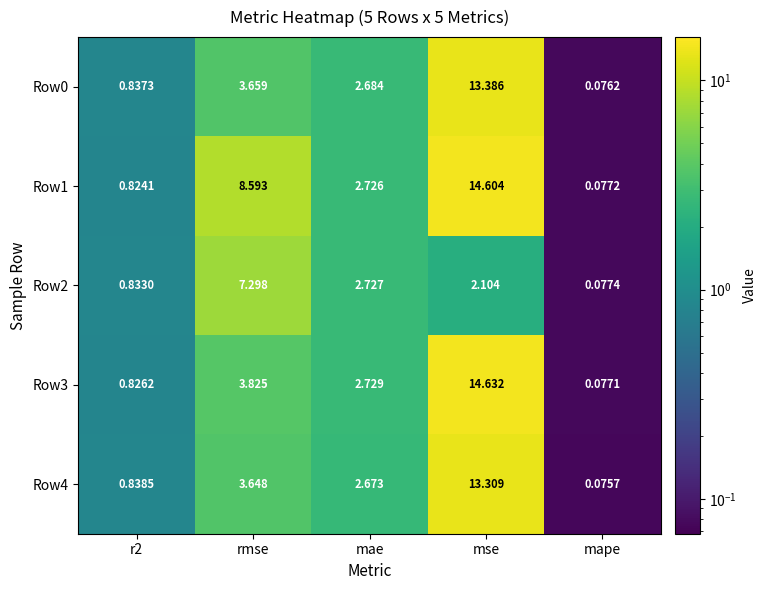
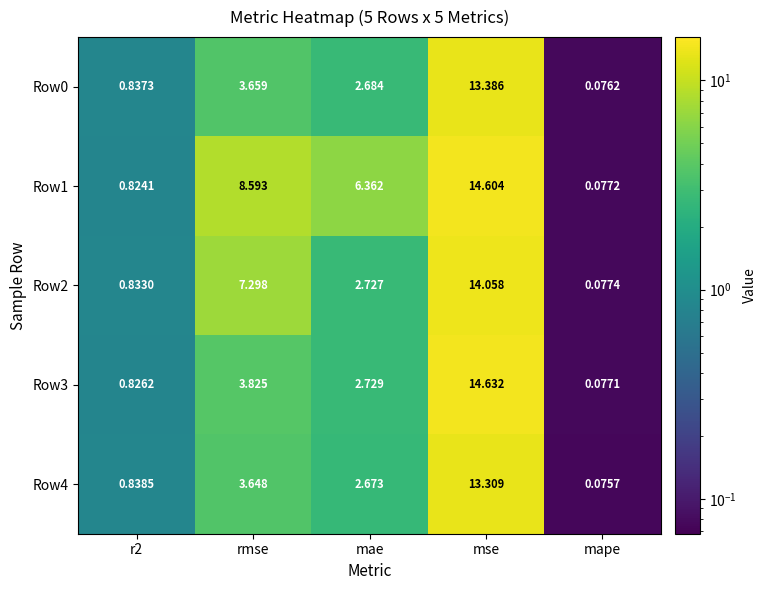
  {
    "Row0": {
      "r2": 0.8373,
      "rmse": 3.659,
      "mae": 2.684,
      "mse": 13.386,
      "mape": 0.0762
    },
    "Row1": {
      "r2": 0.8241,
      "rmse": 8.593,
-     "mae": 2.726,
+     "mae": 6.362,
      "mse": 14.604,
      "mape": 0.0772
    },
    "Row2": {
      "r2": 0.8330,
      "rmse": 7.298,
      "mae": 2.727,
-     "mse": 2.104,
+     "mse": 14.058,
      "mape": 0.0774
    },
    "Row3": {
      "r2": 0.8262,
      "rmse": 3.825,
      "mae": 2.729,
      "mse": 14.632,
      "mape": 0.0771
    },
    "Row4": {
      "r2": 0.8385,
      "rmse": 3.648,
      "mae": 2.673,
      "mse": 13.309,
      "mape": 0.0757
    }
  }
